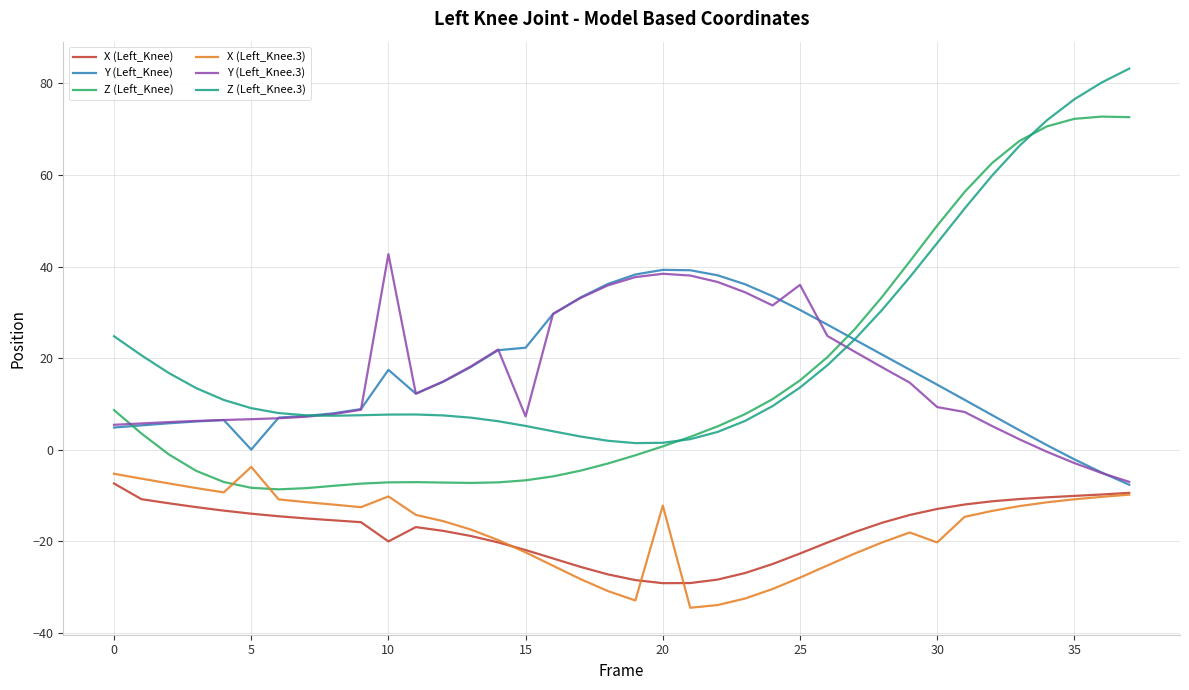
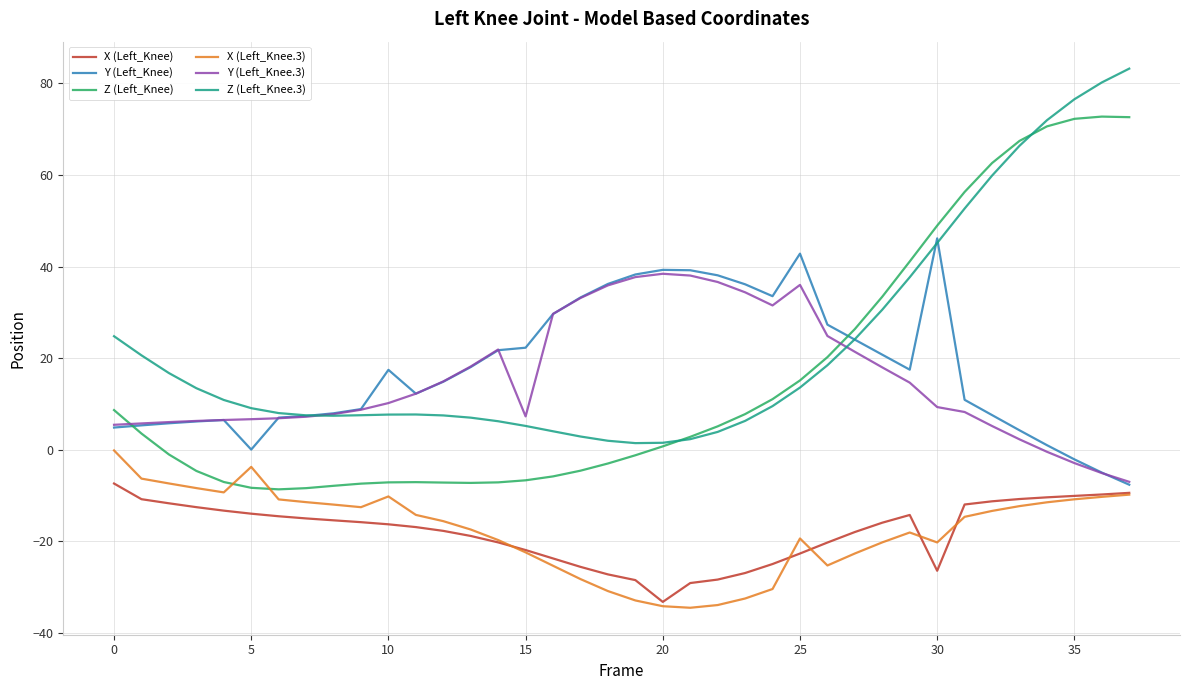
  {
    "X (Left_Knee)": {
      "0": -7,
      "5": -14,
-     "10": -20,
-     "20": -29,
+     "10": -16,
+     "20": -33,
      "25": -23,
-     "30": -13,
+     "30": -26,
      "35": -10
    },
    "Y (Left_Knee)": {
      "0": 5,
      "5": 0,
      "10": 17,
      "15": 22,
      "20": 39,
-     "25": 31,
-     "30": 14,
+     "25": 43,
+     "30": 46,
      "35": -2
    },
    "X (Left_Knee.3)": {
-     "0": -5,
+     "0": 0,
      "5": -4,
      "10": -10,
-     "20": -12,
-     "25": -28,
+     "20": -34,
+     "25": -19,
      "30": -20,
      "35": -11
    },
    "Y (Left_Knee.3)": {
      "0": 5,
      "5": 7,
-     "10": 43,
+     "10": 10,
      "15": 7,
      "20": 38,
      "25": 36,
      "30": 9,
      "35": -3
    }
  }
